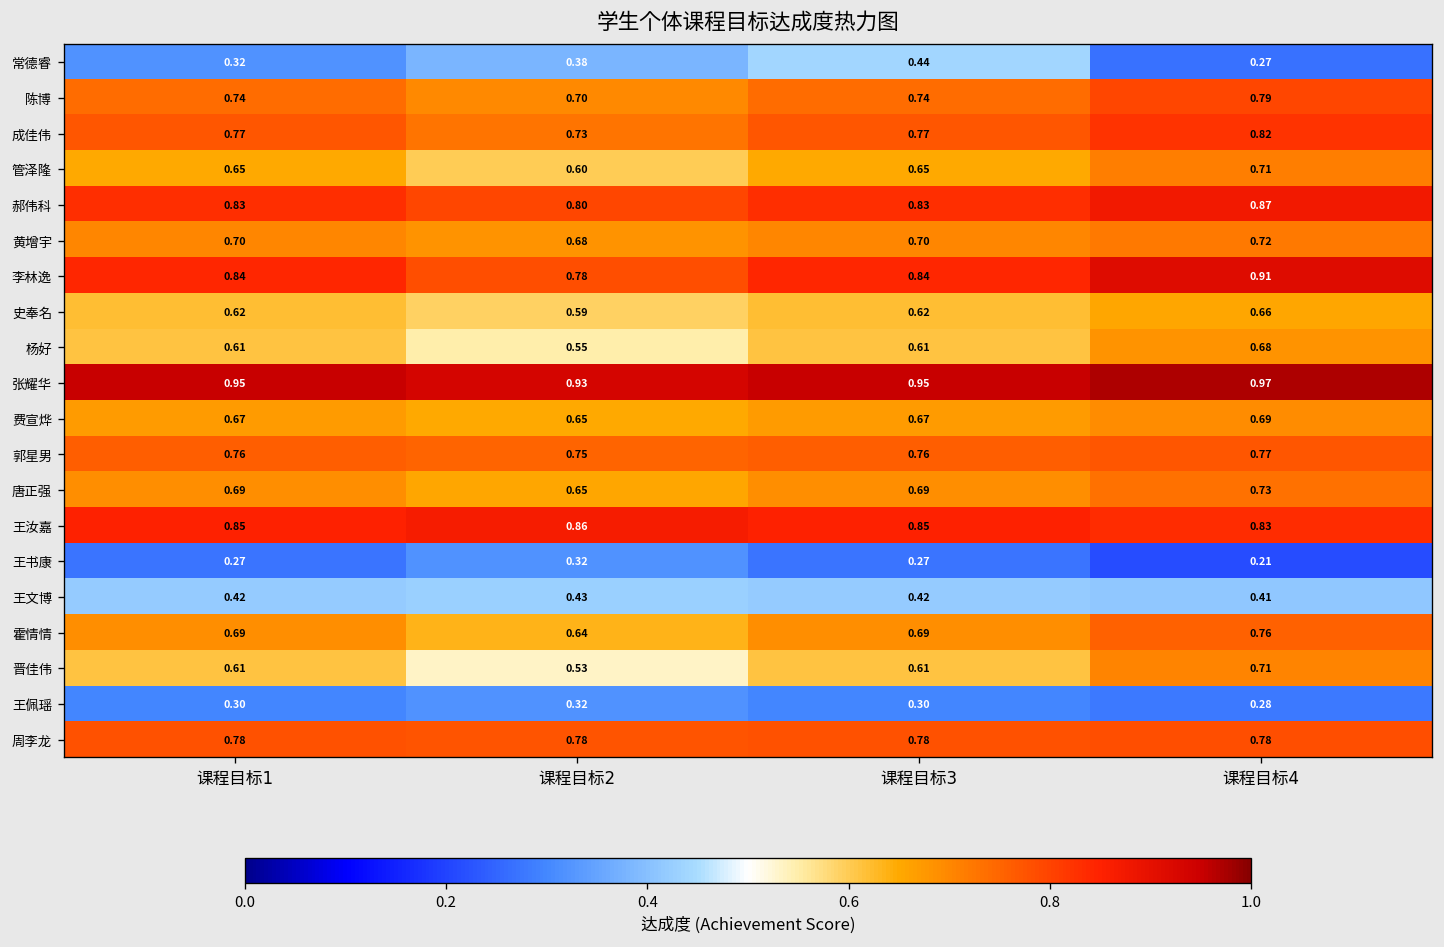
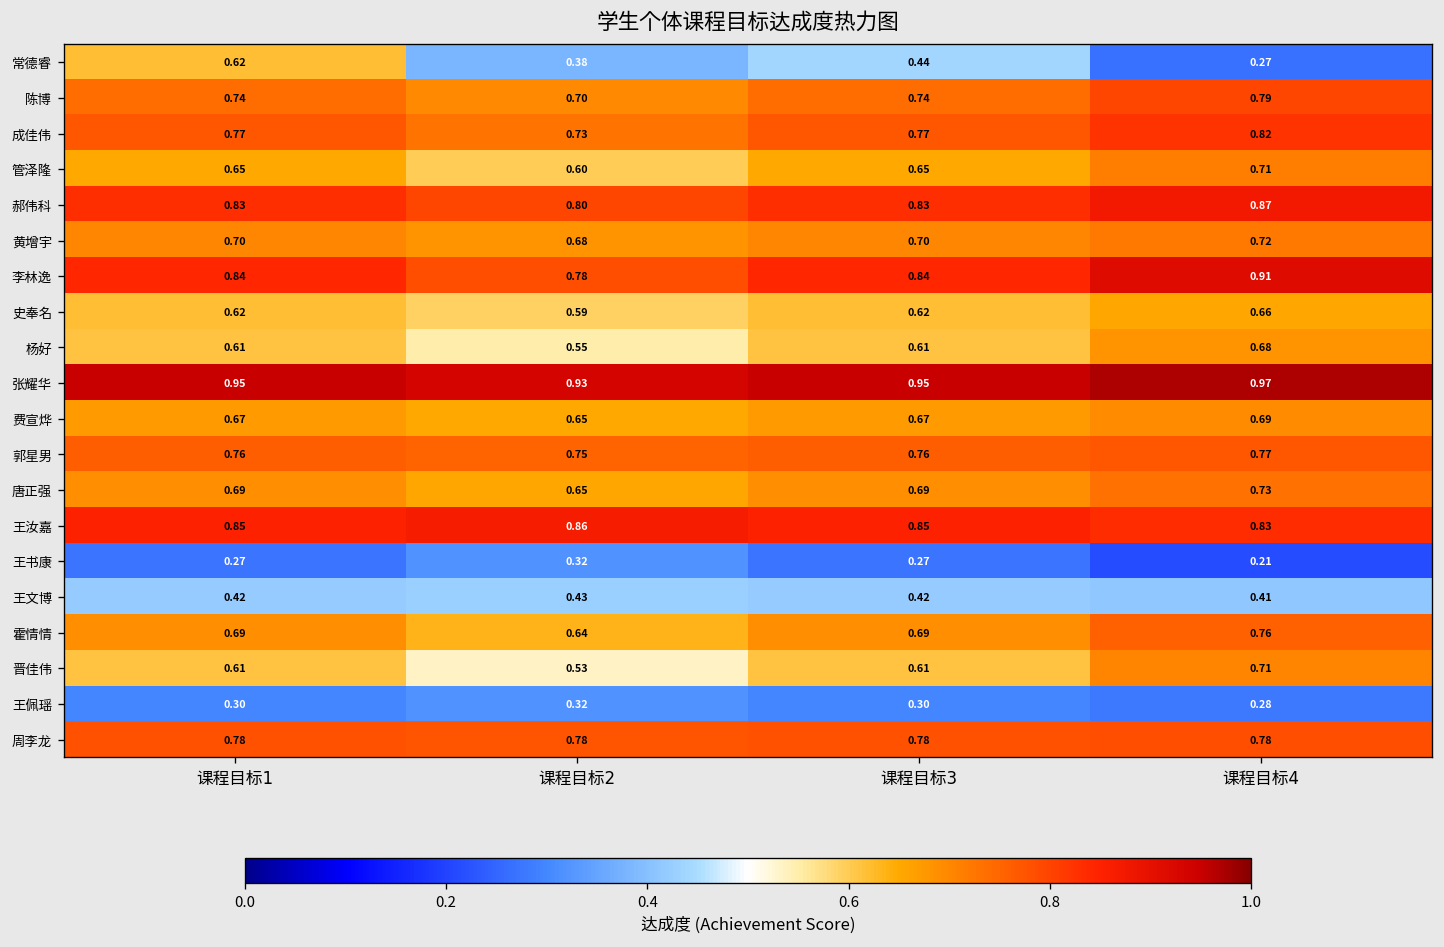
  {
    "常德睿": {
-     "课程目标1": 0.32,
+     "课程目标1": 0.62,
      "课程目标2": 0.38,
      "课程目标3": 0.44,
      "课程目标4": 0.27
    },
    "陈博": {
      "课程目标1": 0.74,
      "课程目标2": 0.70,
      "课程目标3": 0.74,
      "课程目标4": 0.79
    },
    "成佳伟": {
      "课程目标1": 0.77,
      "课程目标2": 0.73,
      "课程目标3": 0.77,
      "课程目标4": 0.82
    },
    "管泽隆": {
      "课程目标1": 0.65,
      "课程目标2": 0.60,
      "课程目标3": 0.65,
      "课程目标4": 0.71
    },
    "郝伟科": {
      "课程目标1": 0.83,
      "课程目标2": 0.80,
      "课程目标3": 0.83,
      "课程目标4": 0.87
    },
    "黄增宇": {
      "课程目标1": 0.70,
      "课程目标2": 0.68,
      "课程目标3": 0.70,
      "课程目标4": 0.72
    },
    "李林逸": {
      "课程目标1": 0.84,
      "课程目标2": 0.78,
      "课程目标3": 0.84,
      "课程目标4": 0.91
    },
    "史奉名": {
      "课程目标1": 0.62,
      "课程目标2": 0.59,
      "课程目标3": 0.62,
      "课程目标4": 0.66
    },
    "杨好": {
      "课程目标1": 0.61,
      "课程目标2": 0.55,
      "课程目标3": 0.61,
      "课程目标4": 0.68
    },
    "张耀华": {
      "课程目标1": 0.95,
      "课程目标2": 0.93,
      "课程目标3": 0.95,
      "课程目标4": 0.97
    },
    "费宣烨": {
      "课程目标1": 0.67,
      "课程目标2": 0.65,
      "课程目标3": 0.67,
      "课程目标4": 0.69
    },
    "郭星男": {
      "课程目标1": 0.76,
      "课程目标2": 0.75,
      "课程目标3": 0.76,
      "课程目标4": 0.77
    },
    "唐正强": {
      "课程目标1": 0.69,
      "课程目标2": 0.65,
      "课程目标3": 0.69,
      "课程目标4": 0.73
    },
    "王汝嘉": {
      "课程目标1": 0.85,
      "课程目标2": 0.86,
      "课程目标3": 0.85,
      "课程目标4": 0.83
    },
    "王书康": {
      "课程目标1": 0.27,
      "课程目标2": 0.32,
      "课程目标3": 0.27,
      "课程目标4": 0.21
    },
    "王文博": {
      "课程目标1": 0.42,
      "课程目标2": 0.43,
      "课程目标3": 0.42,
      "课程目标4": 0.41
    },
    "霍情情": {
      "课程目标1": 0.69,
      "课程目标2": 0.64,
      "课程目标3": 0.69,
      "课程目标4": 0.76
    },
    "晋佳伟": {
      "课程目标1": 0.61,
      "课程目标2": 0.53,
      "课程目标3": 0.61,
      "课程目标4": 0.71
    },
    "王佩瑶": {
      "课程目标1": 0.30,
      "课程目标2": 0.32,
      "课程目标3": 0.30,
      "课程目标4": 0.28
    },
    "周李龙": {
      "课程目标1": 0.78,
      "课程目标2": 0.78,
      "课程目标3": 0.78,
      "课程目标4": 0.78
    }
  }
